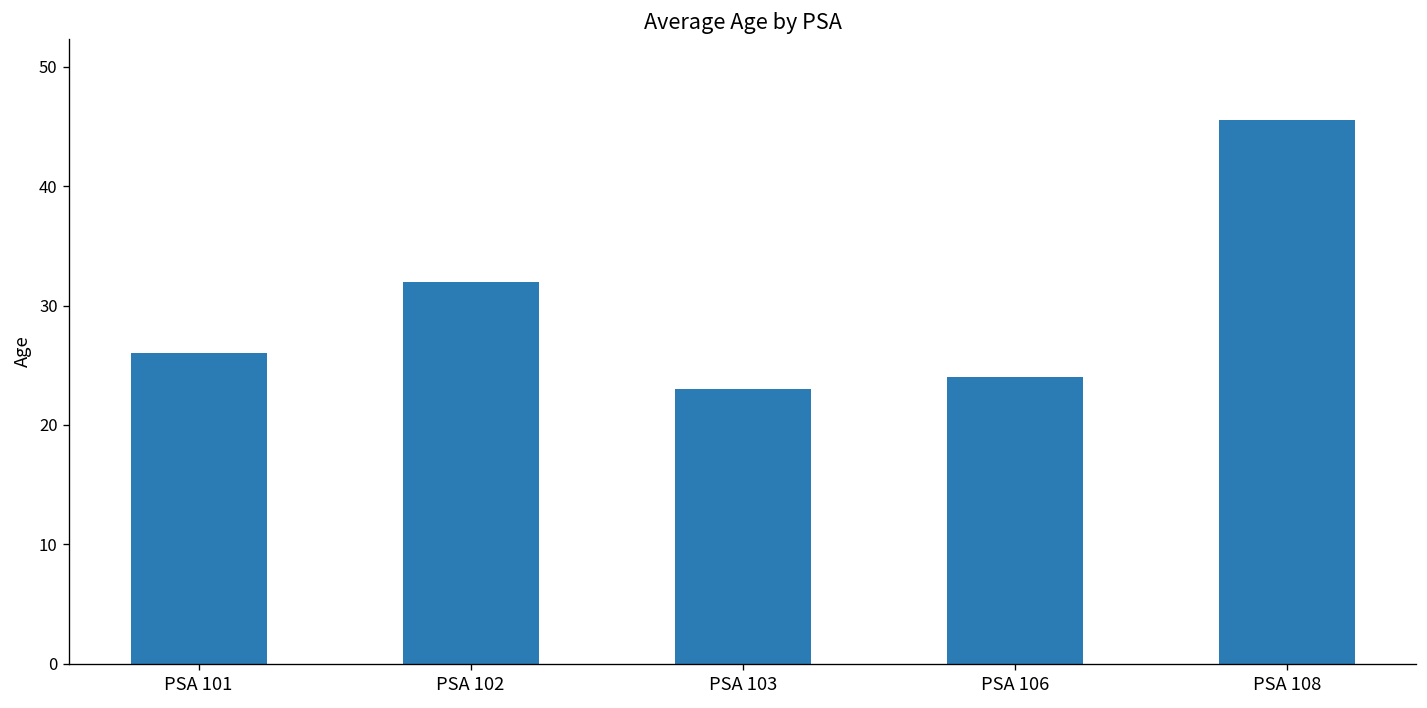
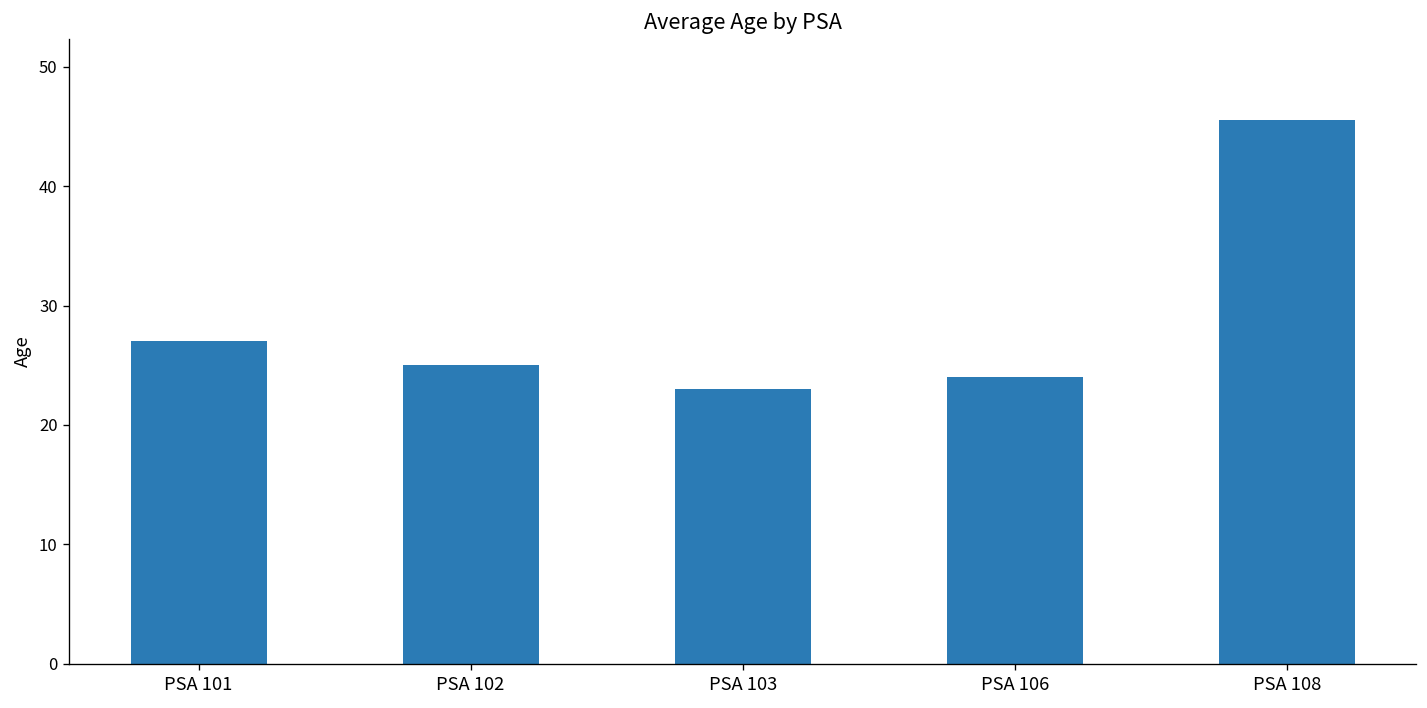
  {
-   "PSA 101": 26,
-   "PSA 102": 32,
+   "PSA 101": 27,
+   "PSA 102": 25,
    "PSA 103": 23,
    "PSA 106": 24,
    "PSA 108": 46
  }
